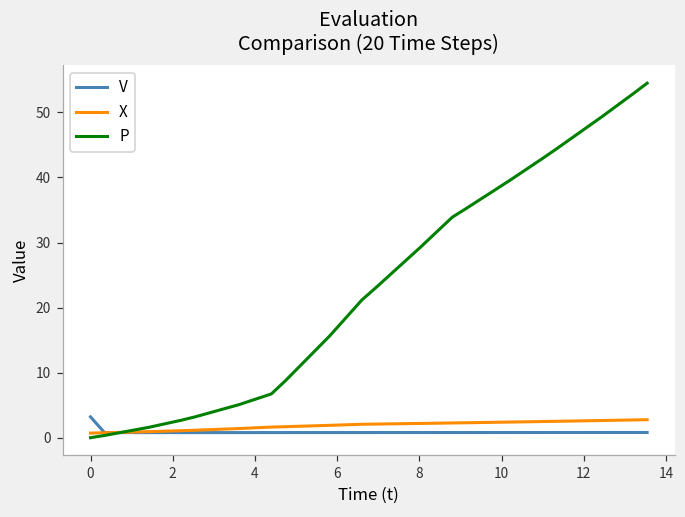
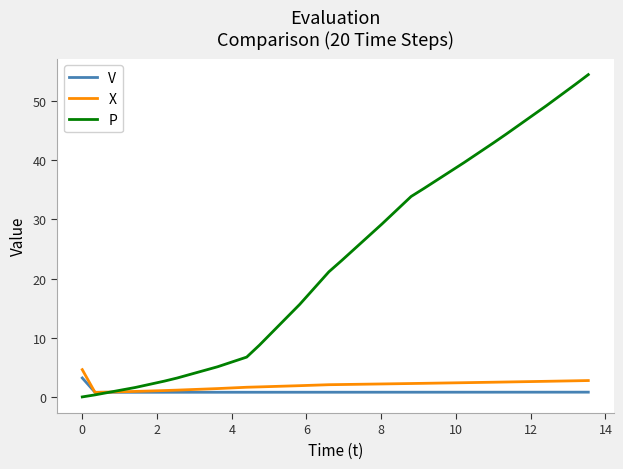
  {
    "V": {
      "0": 3
    },
    "X": {
-     "0": 1
+     "0": 5
    },
    "P": {
      "0": 0
    }
  }
